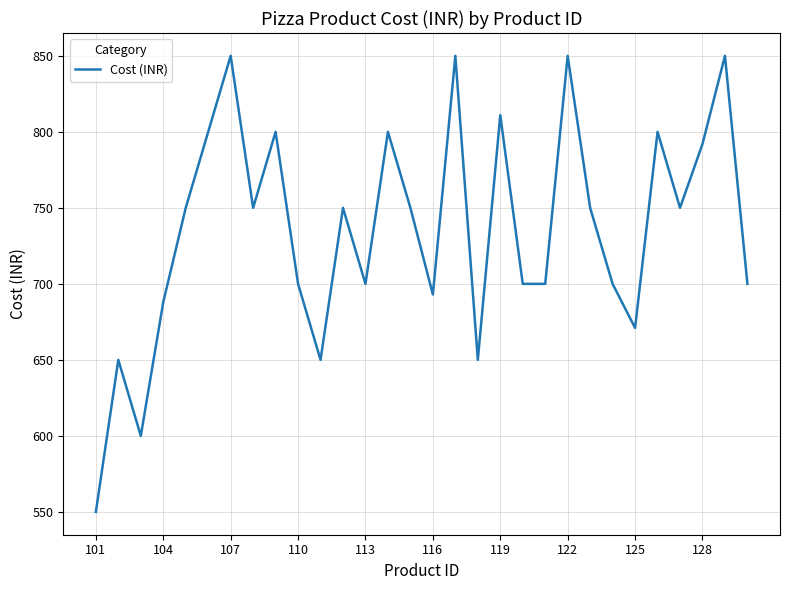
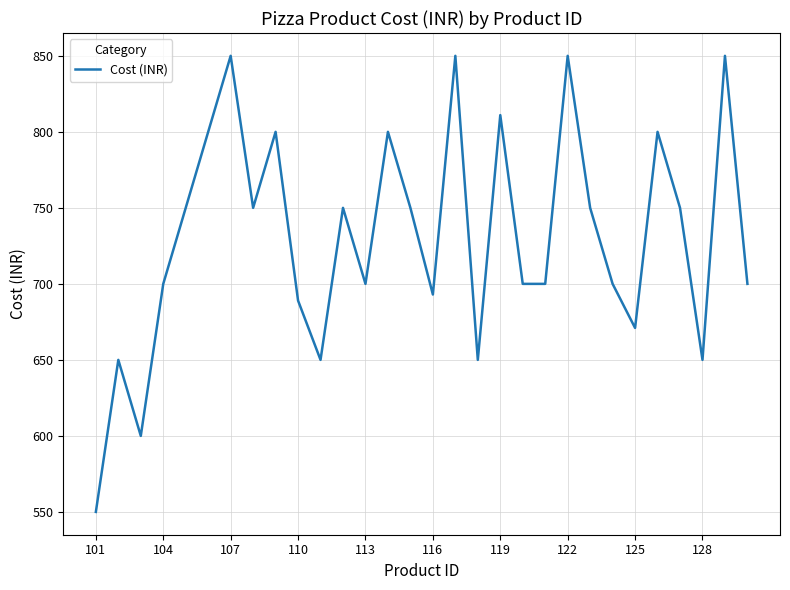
  {
    "101": 550,
-   "104": 688,
+   "104": 700,
    "107": 850,
-   "110": 700,
+   "110": 689,
    "113": 700,
    "116": 693,
    "119": 811,
    "122": 850,
    "125": 671,
-   "128": 792
+   "128": 650
  }
